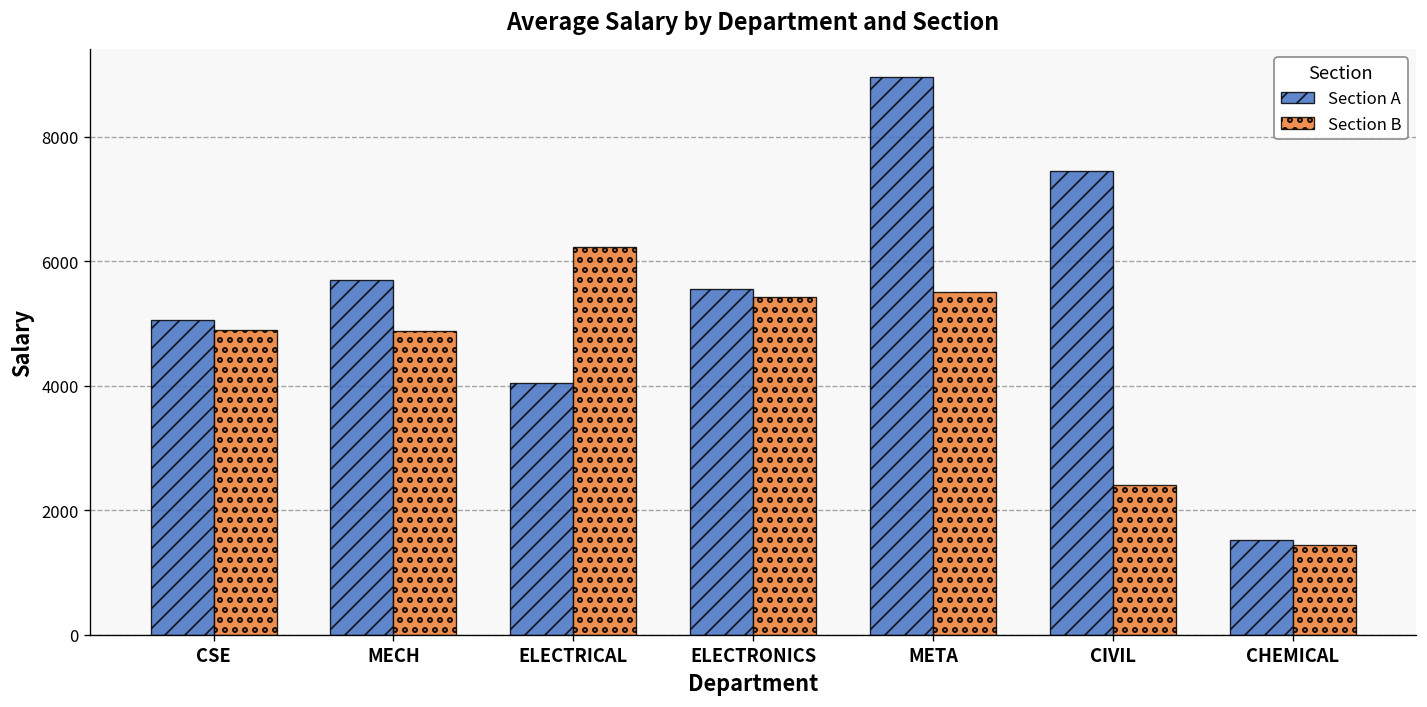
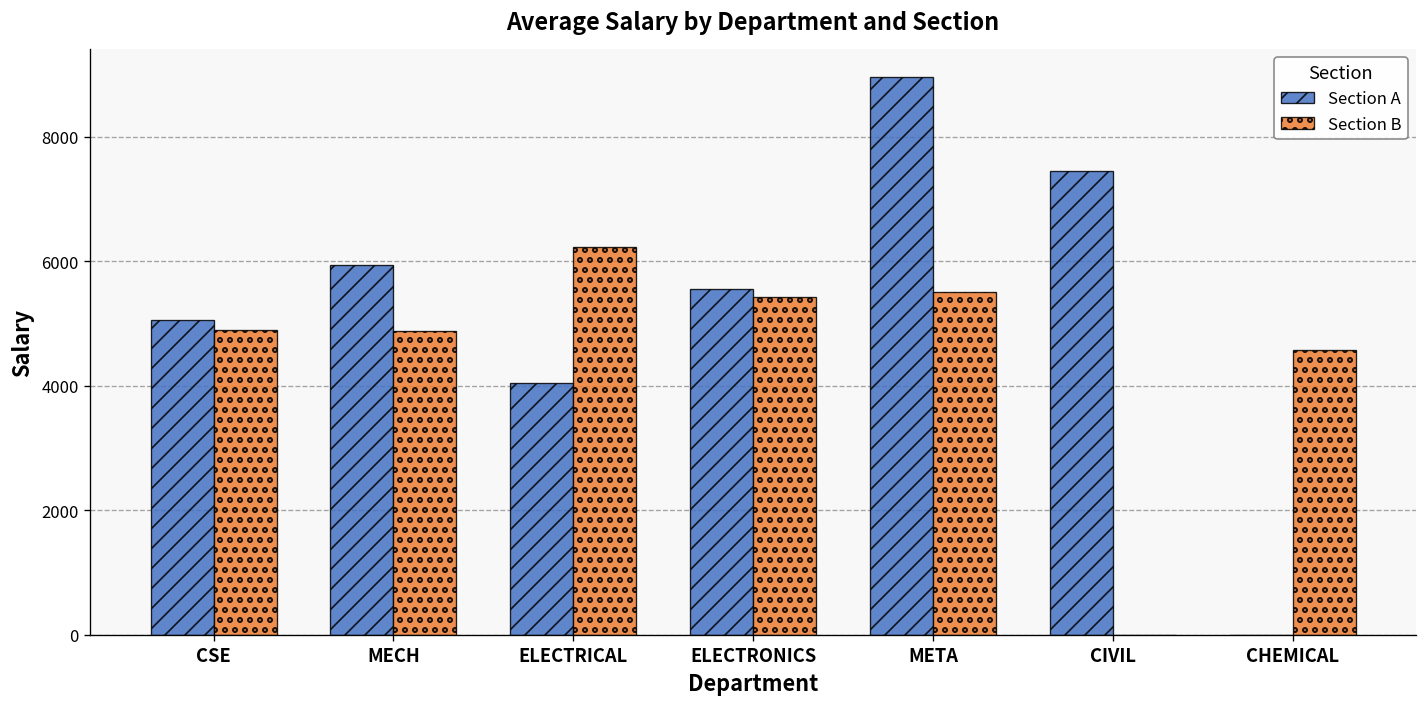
  {
    "Section A": {
      "CSE": 5100,
-     "MECH": 5700,
+     "MECH": 5900,
      "ELECTRICAL": 4100,
      "ELECTRONICS": 5600,
      "META": 9000,
      "CIVIL": 7500,
-     "CHEMICAL": 1500
+     "CHEMICAL": 0
    },
    "Section B": {
      "CSE": 4900,
      "MECH": 4900,
      "ELECTRICAL": 6200,
      "ELECTRONICS": 5400,
      "META": 5500,
-     "CIVIL": 2400,
-     "CHEMICAL": 1400
+     "CIVIL": 0,
+     "CHEMICAL": 4600
    }
  }
